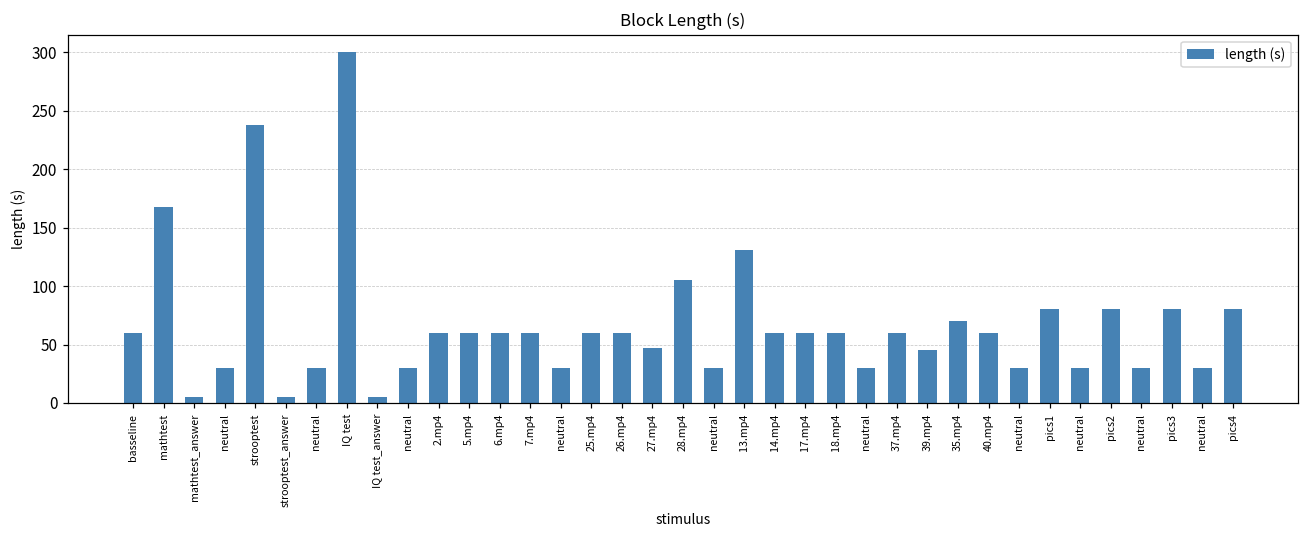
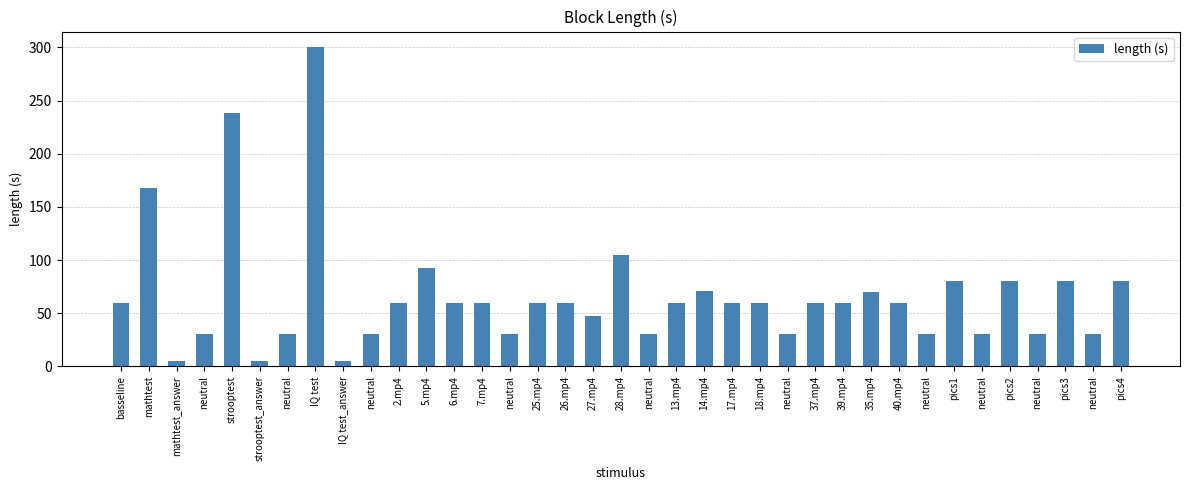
  {
    "basseline": 60,
    "mathtest": 168,
    "mathtest_answer": 5,
    "strooptest": 238,
    "strooptest_answer": 5,
    "IQ test": 300,
    "IQ test_answer": 5,
    "2.mp4": 60,
-   "5.mp4": 60,
+   "5.mp4": 93,
    "6.mp4": 60,
    "7.mp4": 60,
    "25.mp4": 60,
    "26.mp4": 60,
    "27.mp4": 47,
    "28.mp4": 105,
-   "13.mp4": 131,
-   "14.mp4": 60,
+   "13.mp4": 60,
+   "14.mp4": 71,
    "17.mp4": 60,
    "18.mp4": 60,
    "37.mp4": 60,
-   "39.mp4": 45,
+   "39.mp4": 60,
    "35.mp4": 70,
    "40.mp4": 60,
    "pics1": 80,
    "pics2": 80,
    "pics3": 80,
    "pics4": 80
  }
